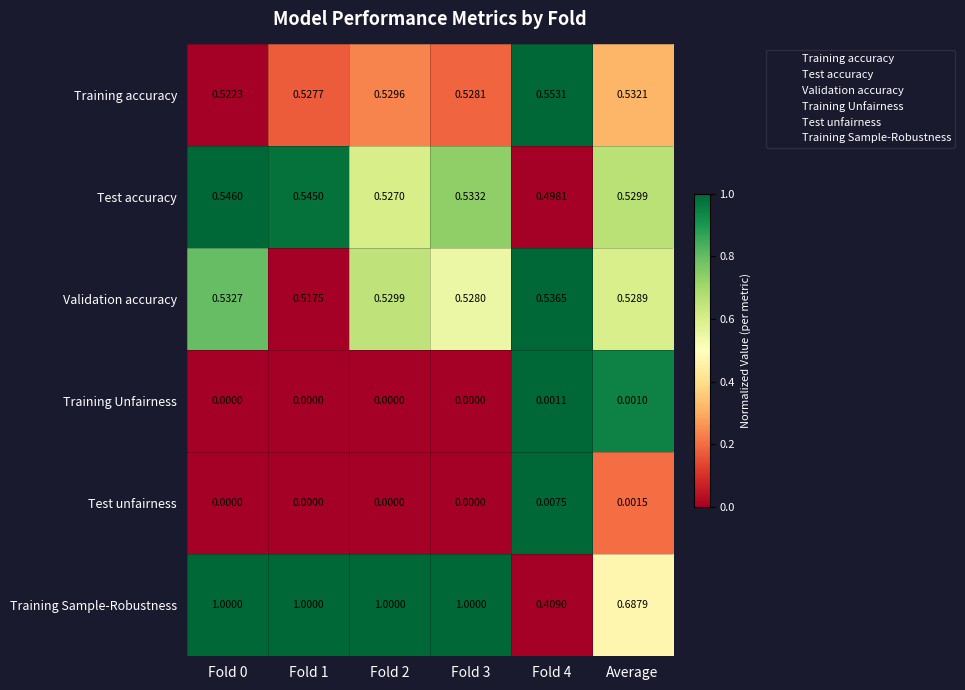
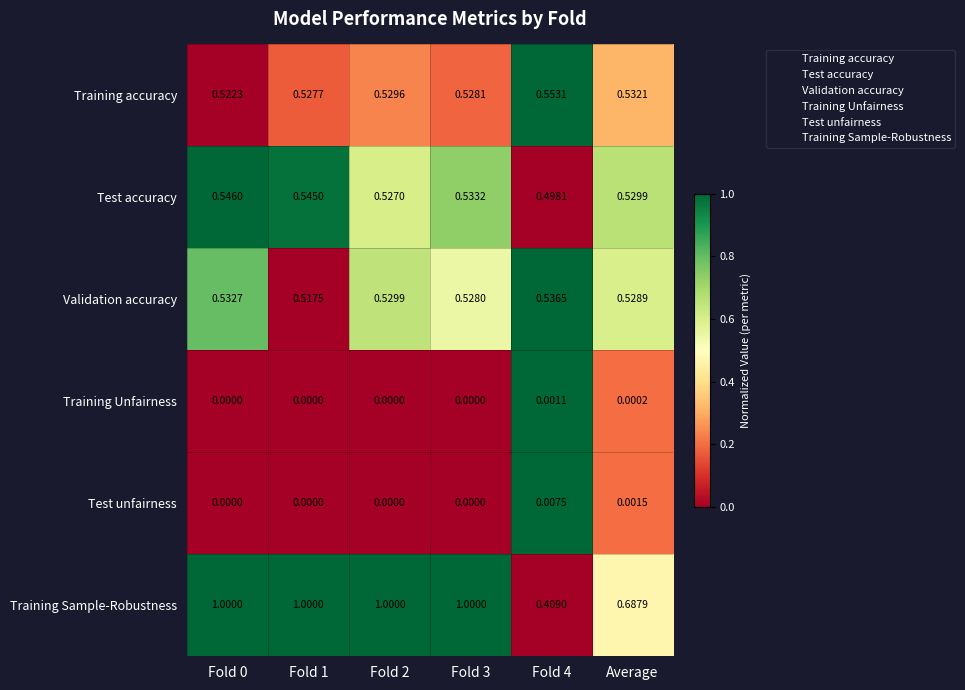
  {
    "Training accuracy": {
      "Fold 0": 0.5223,
      "Fold 1": 0.5277,
      "Fold 2": 0.5296,
      "Fold 3": 0.5281,
      "Fold 4": 0.5531,
      "Average": 0.5321
    },
    "Test accuracy": {
      "Fold 0": 0.5460,
      "Fold 1": 0.5450,
      "Fold 2": 0.5270,
      "Fold 3": 0.5332,
      "Fold 4": 0.4981,
      "Average": 0.5299
    },
    "Validation accuracy": {
      "Fold 0": 0.5327,
      "Fold 1": 0.5175,
      "Fold 2": 0.5299,
      "Fold 3": 0.5280,
      "Fold 4": 0.5365,
      "Average": 0.5289
    },
    "Training Unfairness": {
      "Fold 0": 0.0000,
      "Fold 1": 0.0000,
      "Fold 2": 0.0000,
      "Fold 3": 0.0000,
      "Fold 4": 0.0011,
-     "Average": 0.0010
+     "Average": 0.0002
    },
    "Test unfairness": {
      "Fold 0": 0.0000,
      "Fold 1": 0.0000,
      "Fold 2": 0.0000,
      "Fold 3": 0.0000,
      "Fold 4": 0.0075,
      "Average": 0.0015
    },
    "Training Sample-Robustness": {
      "Fold 0": 1.0000,
      "Fold 1": 1.0000,
      "Fold 2": 1.0000,
      "Fold 3": 1.0000,
      "Fold 4": 0.4090,
      "Average": 0.6879
    }
  }
